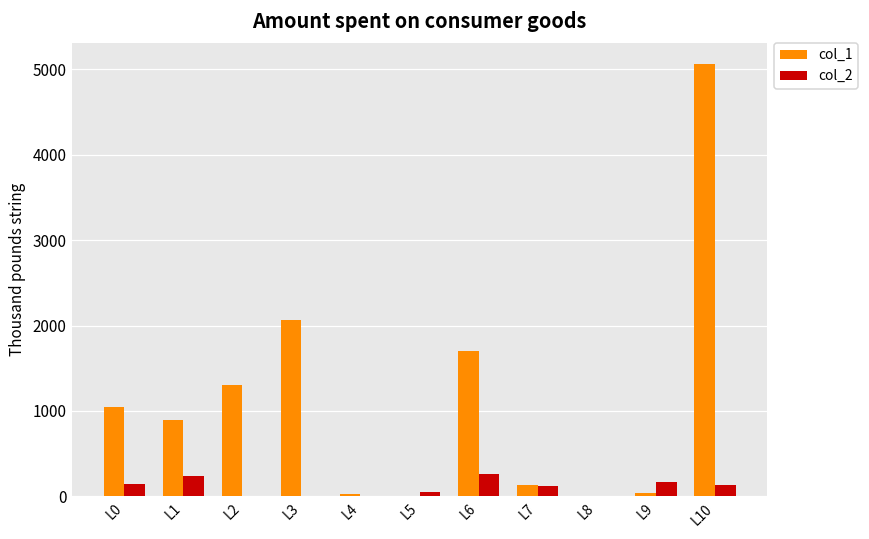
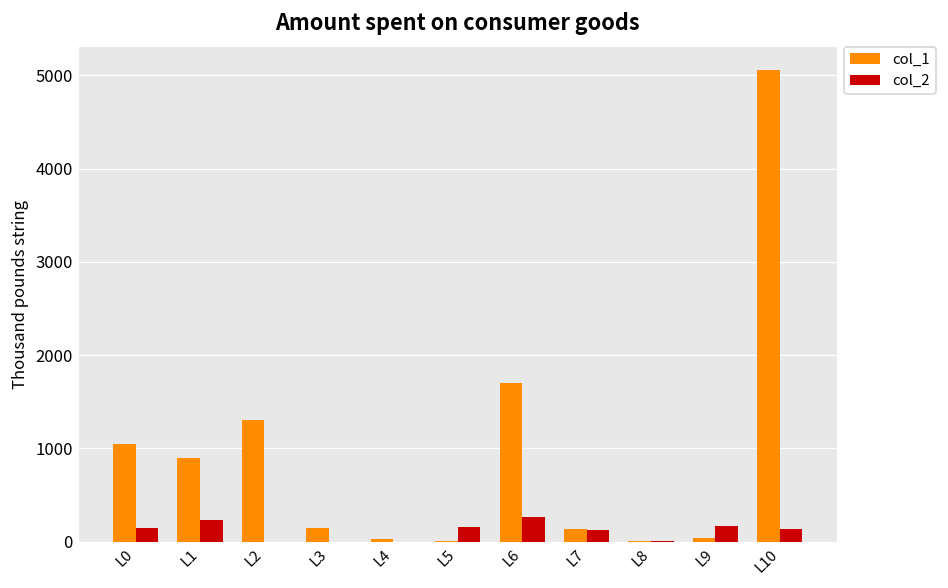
  {
    "col_1": {
      "L0": 1000,
      "L1": 900,
      "L2": 1300,
-     "L3": 2100,
+     "L3": 100,
      "L6": 1700,
      "L7": 100,
      "L9": 0,
      "L10": 5100
    },
    "col_2": {
      "L0": 100,
      "L1": 200,
      "L2": 0,
      "L3": 0,
      "L4": 0,
-     "L5": 100,
+     "L5": 200,
      "L6": 300,
      "L7": 100,
      "L9": 200,
      "L10": 100
    }
  }
